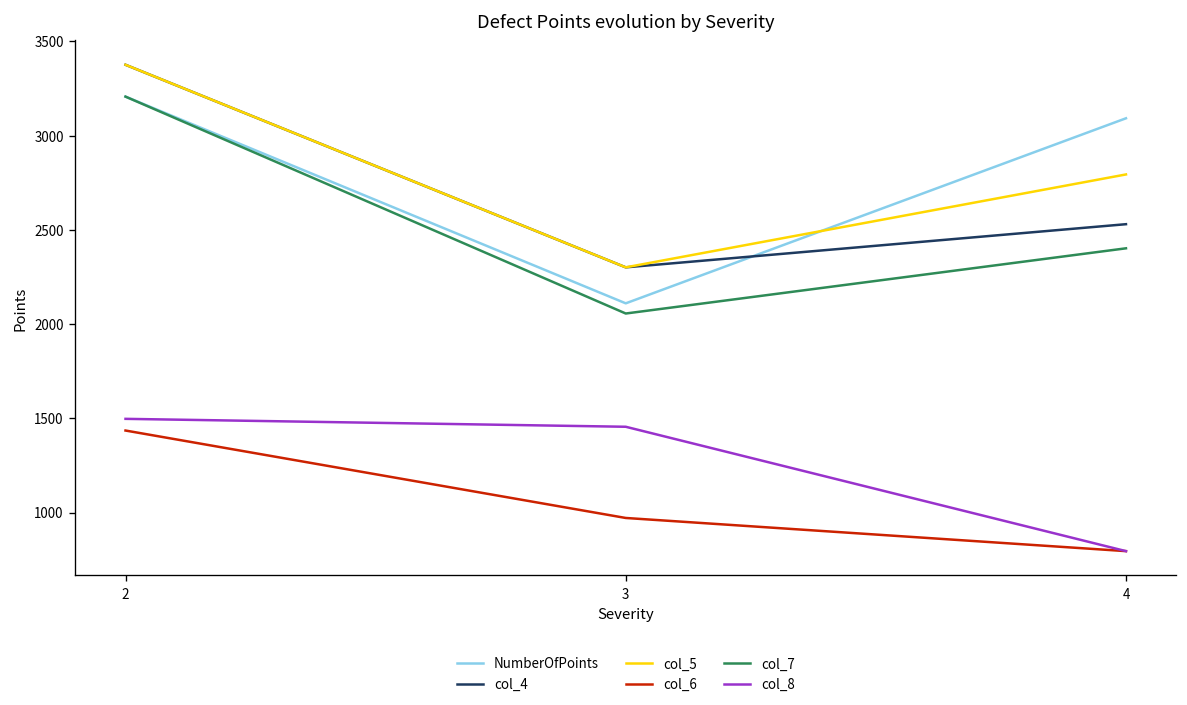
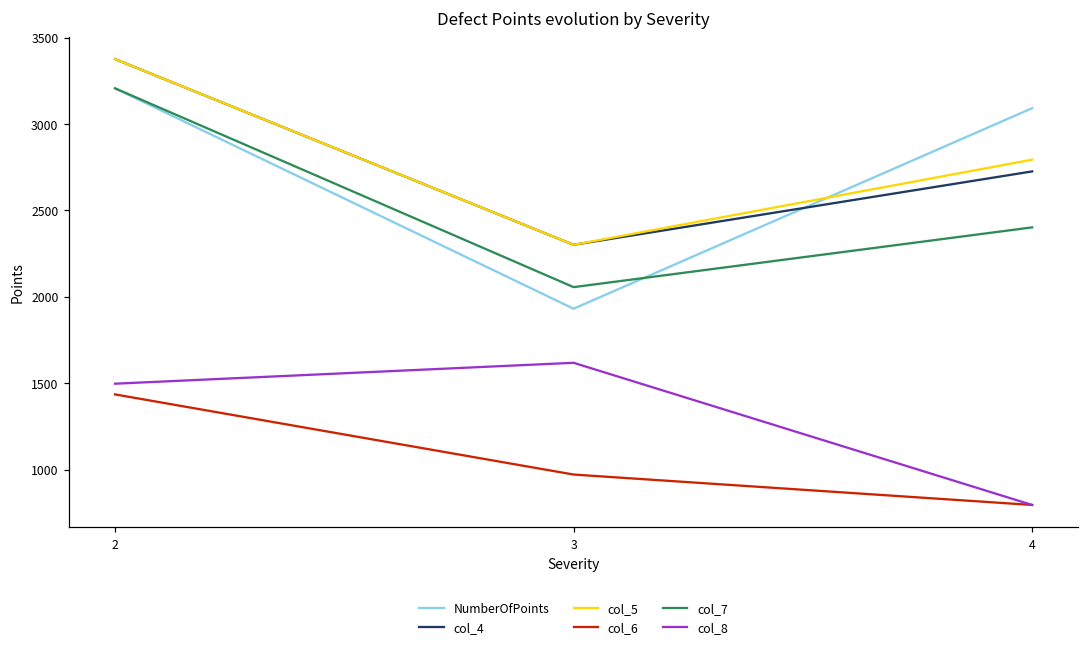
  {
    "NumberOfPoints": {
-     "3": 2110,
+     "3": 1930,
      "4": 3090
    },
    "col_4": {
-     "4": 2530
+     "4": 2730
    },
    "col_5": {
      "4": 2790
    },
    "col_6": {
      "2": 1440,
      "3": 970
    },
    "col_7": {
      "3": 2060,
      "4": 2400
    },
    "col_8": {
      "2": 1500,
-     "3": 1460
+     "3": 1620
    }
  }
